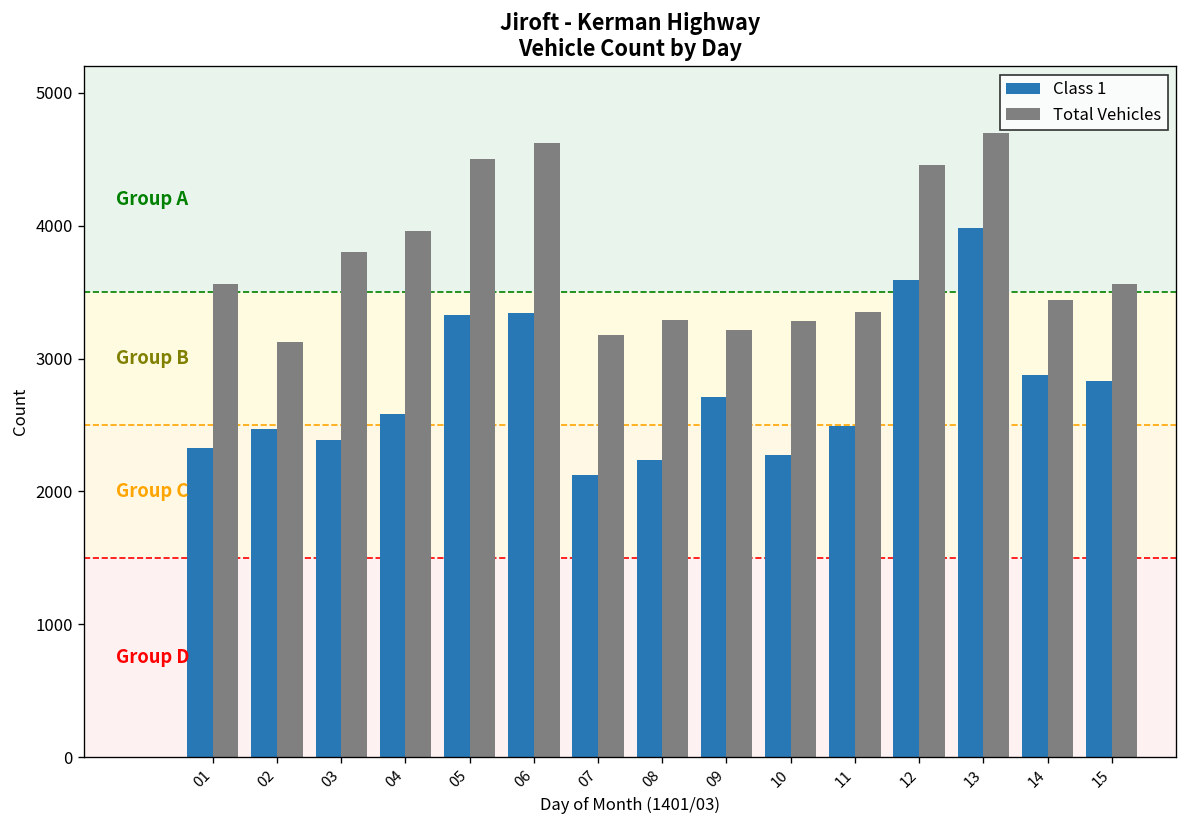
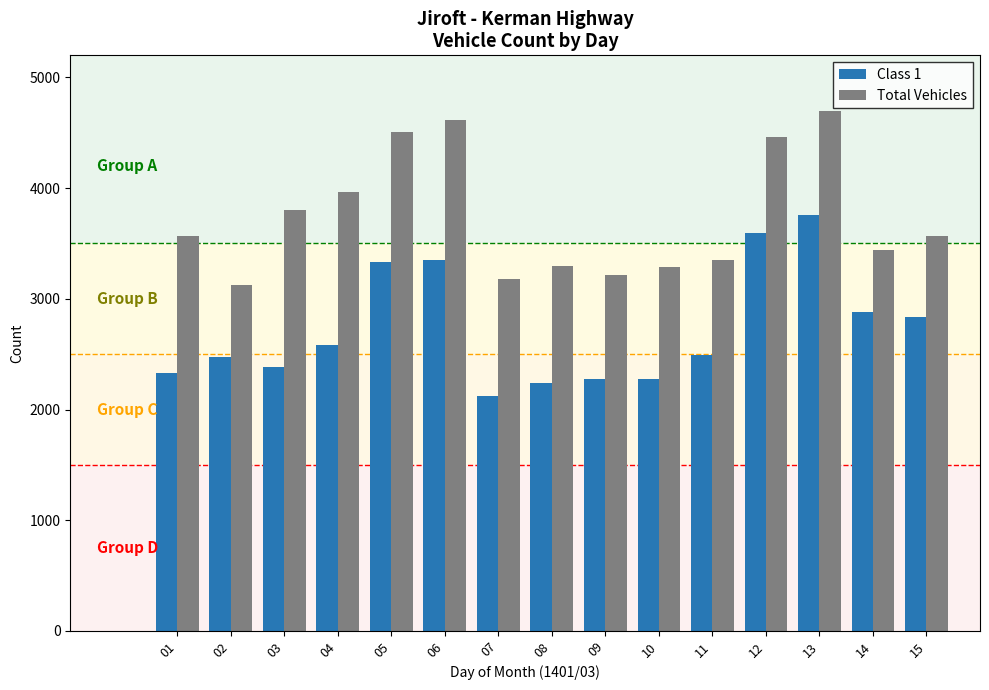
  {
    "Class 1": {
      "01": 2330,
      "02": 2470,
      "03": 2390,
      "04": 2590,
      "05": 3330,
      "06": 3350,
      "07": 2120,
      "08": 2240,
-     "09": 2710,
+     "09": 2280,
      "10": 2280,
      "11": 2500,
      "12": 3590,
-     "13": 3980,
+     "13": 3750,
      "14": 2880,
      "15": 2840
    },
    "Total Vehicles": {
      "01": 3570,
      "02": 3120,
      "03": 3800,
      "04": 3960,
      "05": 4510,
      "06": 4620,
      "07": 3180,
      "08": 3290,
      "09": 3210,
      "10": 3280,
      "11": 3350,
      "12": 4460,
      "13": 4700,
      "14": 3440,
      "15": 3570
    }
  }
